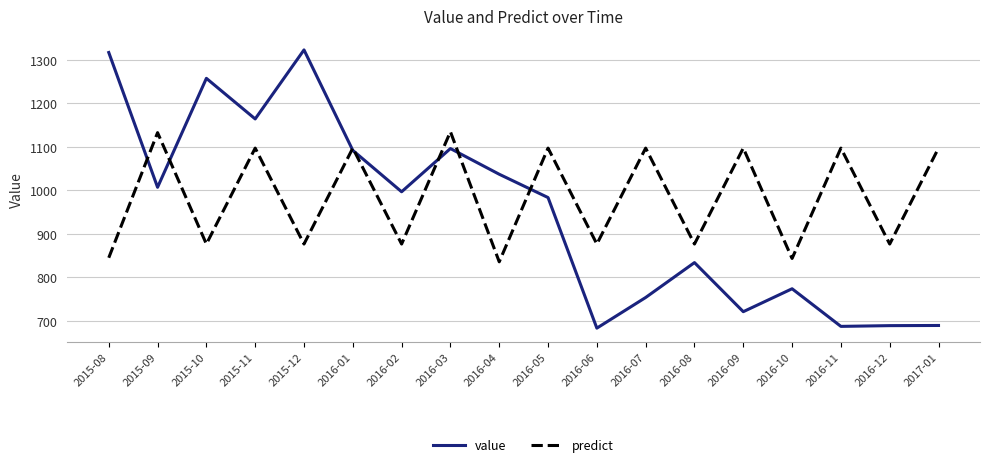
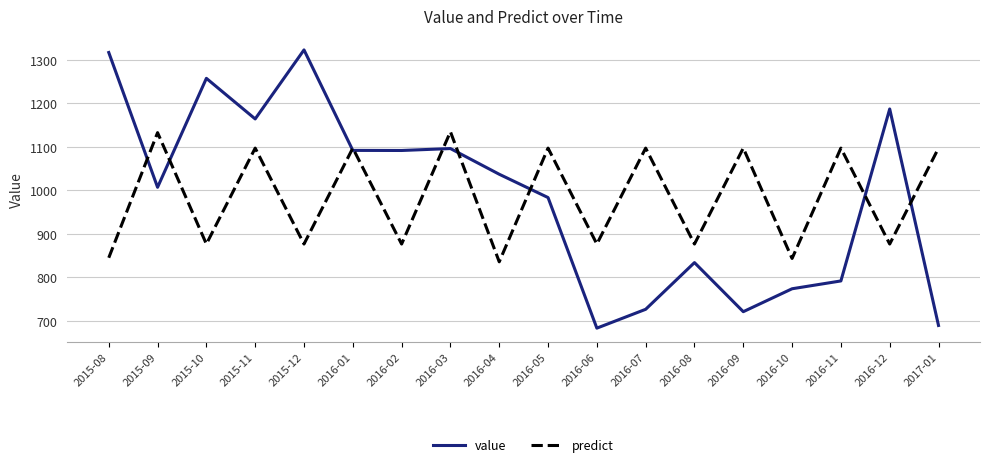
  {
    "value": {
      "2015-08": 1320,
      "2015-09": 1010,
      "2015-10": 1260,
      "2015-11": 1160,
      "2015-12": 1320,
-     "2016-02": 1000,
+     "2016-02": 1090,
      "2016-03": 1100,
      "2016-04": 1040,
      "2016-05": 980,
      "2016-06": 680,
-     "2016-07": 750,
+     "2016-07": 730,
      "2016-08": 830,
      "2016-09": 720,
      "2016-10": 770,
-     "2016-11": 690,
-     "2016-12": 690,
+     "2016-11": 790,
+     "2016-12": 1190,
      "2017-01": 690
    },
    "predict": {
      "2015-08": 840,
      "2015-09": 1130,
      "2015-10": 880,
      "2015-11": 1100,
      "2015-12": 880,
      "2016-02": 880,
      "2016-03": 1130,
      "2016-04": 840,
      "2016-05": 1100,
      "2016-06": 880,
      "2016-07": 1100,
      "2016-08": 880,
      "2016-09": 1100,
      "2016-10": 840,
      "2016-11": 1100,
      "2016-12": 880,
      "2017-01": 1100
    }
  }
